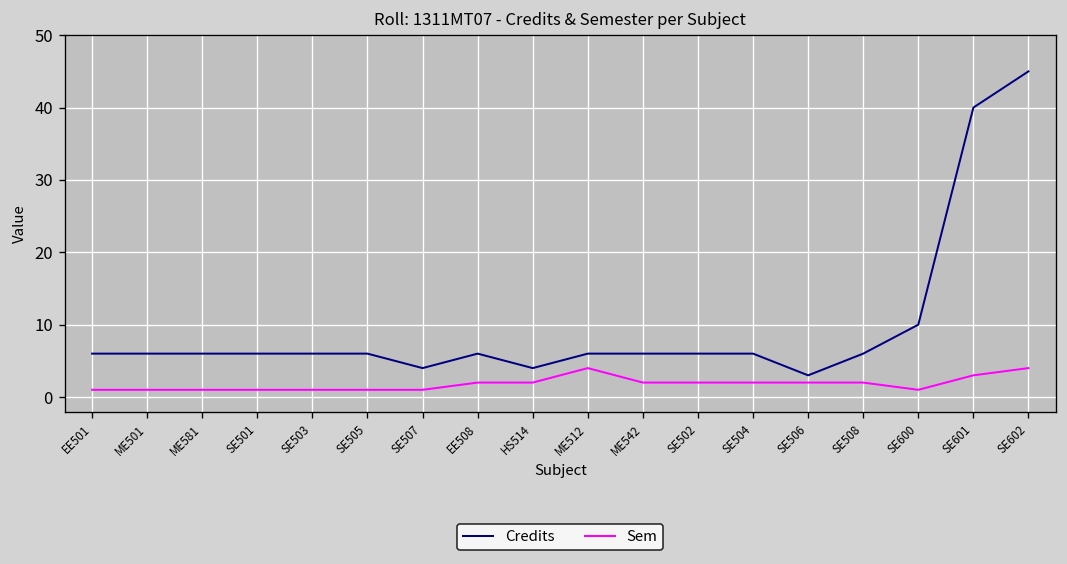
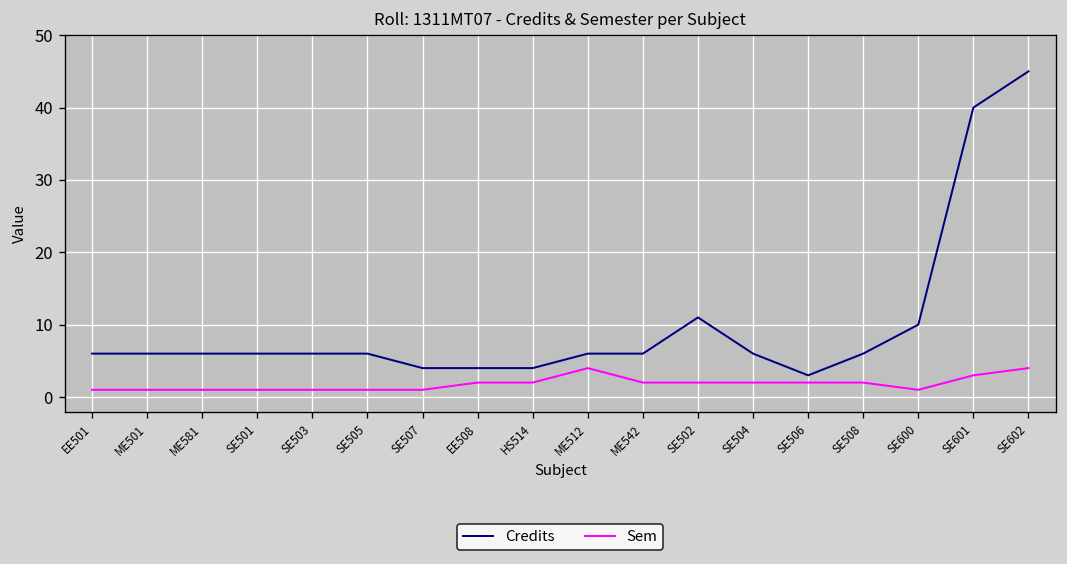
  {
    "Credits": {
      "EE501": 6,
      "ME501": 6,
      "ME581": 6,
      "SE501": 6,
      "SE503": 6,
      "SE505": 6,
      "SE507": 4,
-     "EE508": 6,
+     "EE508": 4,
      "HS514": 4,
      "ME512": 6,
      "ME542": 6,
-     "SE502": 6,
+     "SE502": 11,
      "SE504": 6,
      "SE506": 3,
      "SE508": 6,
      "SE600": 10,
      "SE601": 40,
      "SE602": 45
    },
    "Sem": {
      "EE501": 1,
      "ME501": 1,
      "ME581": 1,
      "SE501": 1,
      "SE503": 1,
      "SE505": 1,
      "SE507": 1,
      "EE508": 2,
      "HS514": 2,
      "ME512": 4,
      "ME542": 2,
      "SE502": 2,
      "SE504": 2,
      "SE506": 2,
      "SE508": 2,
      "SE600": 1,
      "SE601": 3,
      "SE602": 4
    }
  }
